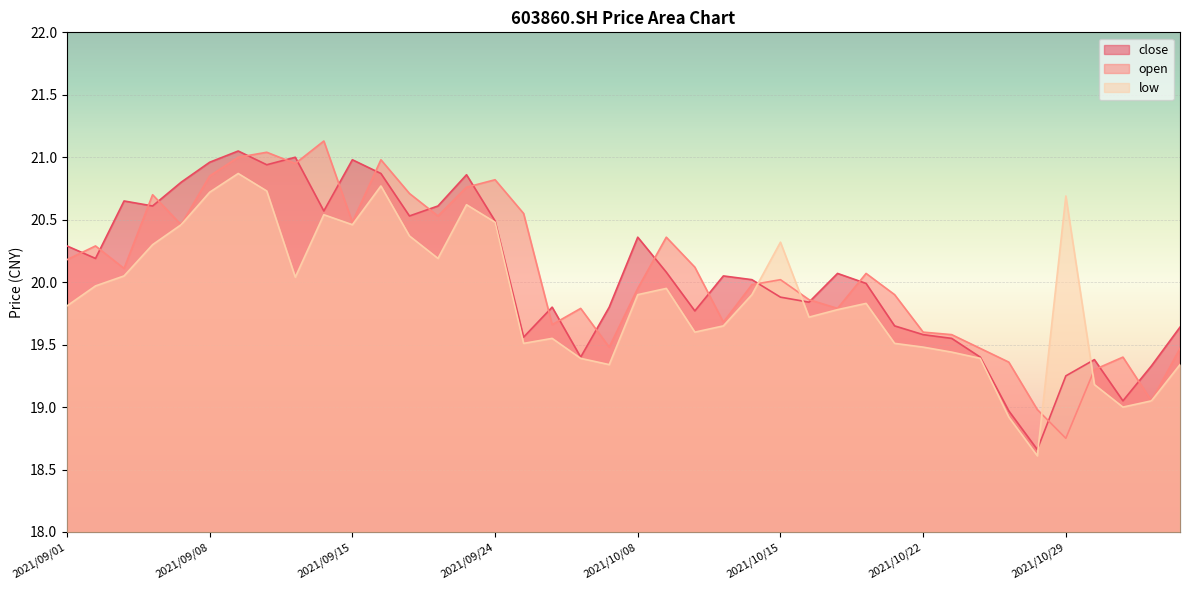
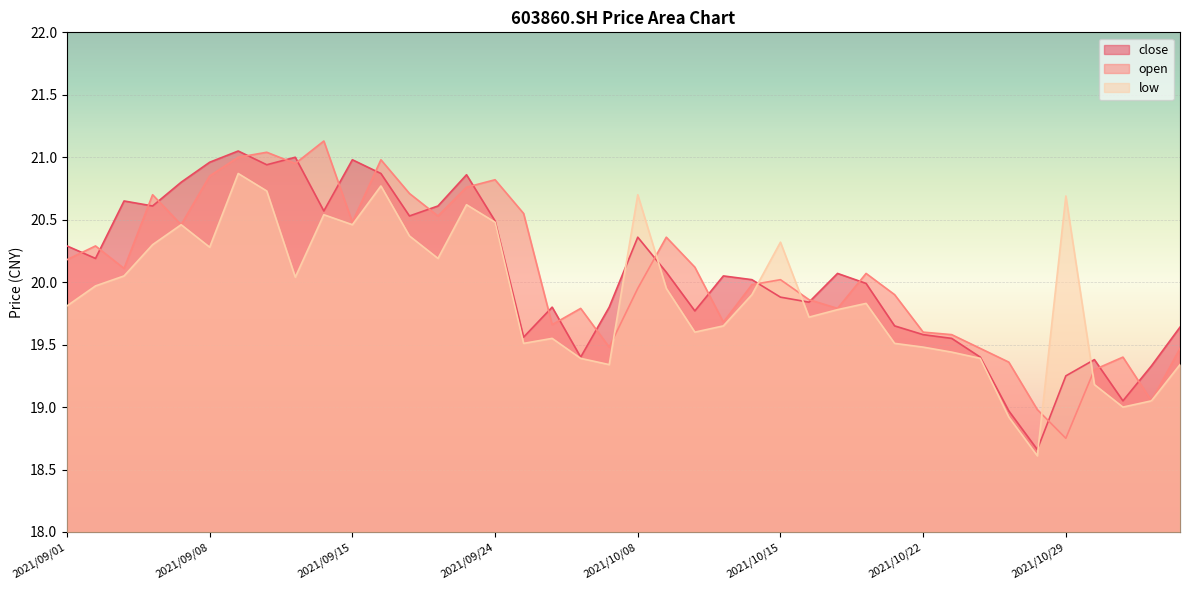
  {
    "low": {
      "2021/09/01": 19.81,
-     "2021/09/08": 20.72,
-     "2021/10/08": 19.9,
+     "2021/09/08": 20.28,
+     "2021/10/08": 20.7,
      "2021/10/15": 20.32,
      "2021/10/22": 19.48,
      "2021/10/29": 20.69
    }
  }
